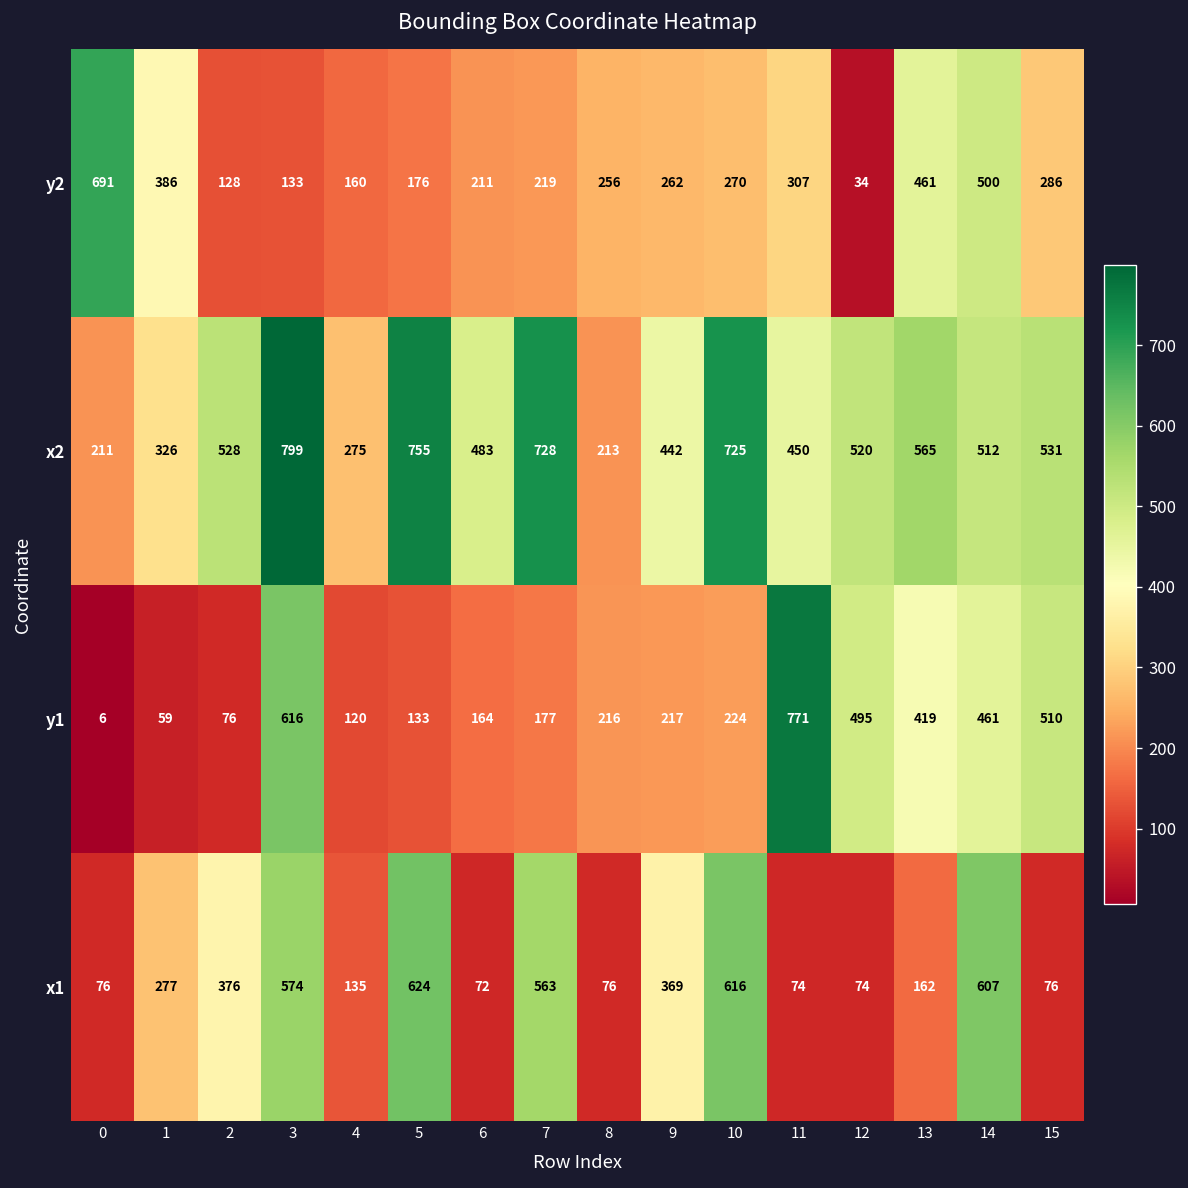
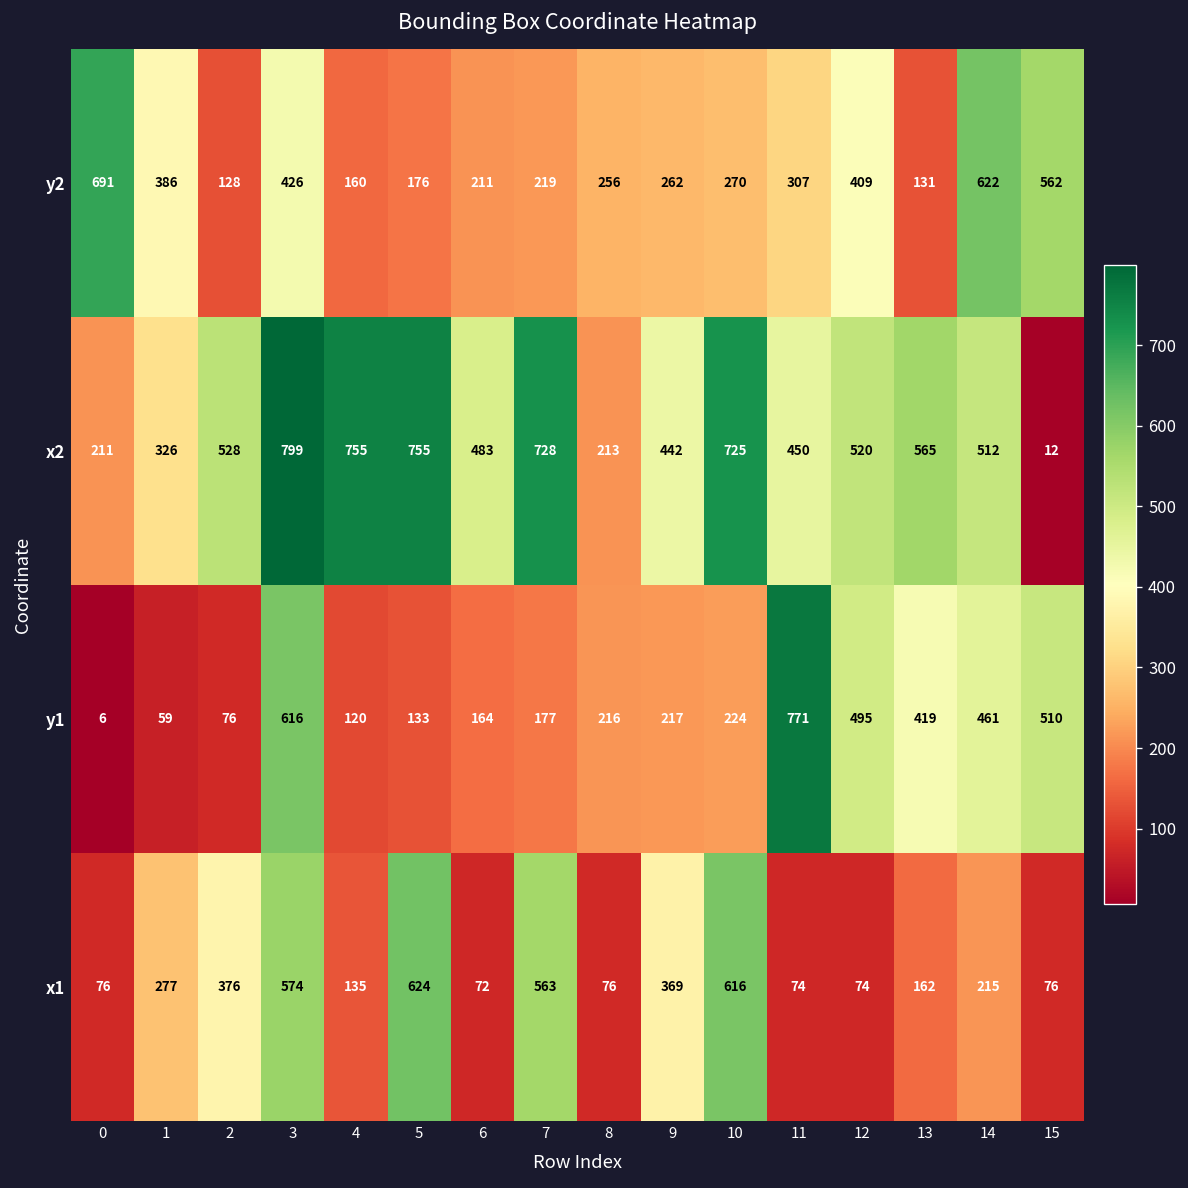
  {
    "y2": {
      "0": 691,
      "1": 386,
      "2": 128,
-     "3": 133,
+     "3": 426,
      "4": 160,
      "5": 176,
      "6": 211,
      "7": 219,
      "8": 256,
      "9": 262,
      "10": 270,
      "11": 307,
-     "12": 34,
-     "13": 461,
-     "14": 500,
-     "15": 286
+     "12": 409,
+     "13": 131,
+     "14": 622,
+     "15": 562
    },
    "x2": {
      "0": 211,
      "1": 326,
      "2": 528,
      "3": 799,
-     "4": 275,
+     "4": 755,
      "5": 755,
      "6": 483,
      "7": 728,
      "8": 213,
      "9": 442,
      "10": 725,
      "11": 450,
      "12": 520,
      "13": 565,
      "14": 512,
-     "15": 531
+     "15": 12
    },
    "y1": {
      "0": 6,
      "1": 59,
      "2": 76,
      "3": 616,
      "4": 120,
      "5": 133,
      "6": 164,
      "7": 177,
      "8": 216,
      "9": 217,
      "10": 224,
      "11": 771,
      "12": 495,
      "13": 419,
      "14": 461,
      "15": 510
    },
    "x1": {
      "0": 76,
      "1": 277,
      "2": 376,
      "3": 574,
      "4": 135,
      "5": 624,
      "6": 72,
      "7": 563,
      "8": 76,
      "9": 369,
      "10": 616,
      "11": 74,
      "12": 74,
      "13": 162,
-     "14": 607,
+     "14": 215,
      "15": 76
    }
  }
